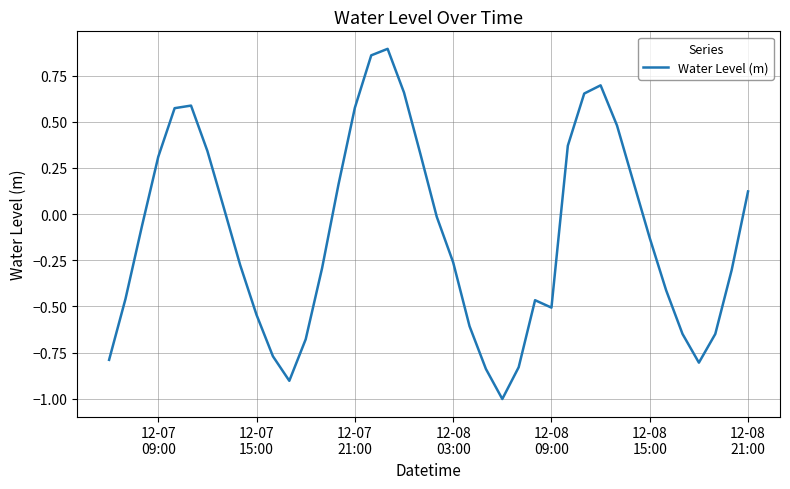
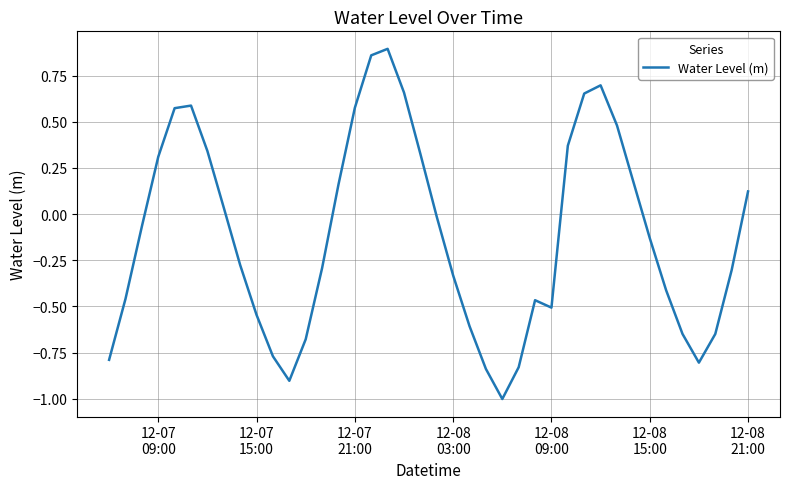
  {
    "12-07 09:00": 0.31,
    "12-07 15:00": -0.55,
    "12-07 21:00": 0.58,
-   "12-08 03:00": -0.26,
+   "12-08 03:00": -0.33,
    "12-08 09:00": -0.51,
    "12-08 15:00": -0.13,
    "12-08 21:00": 0.12
  }
